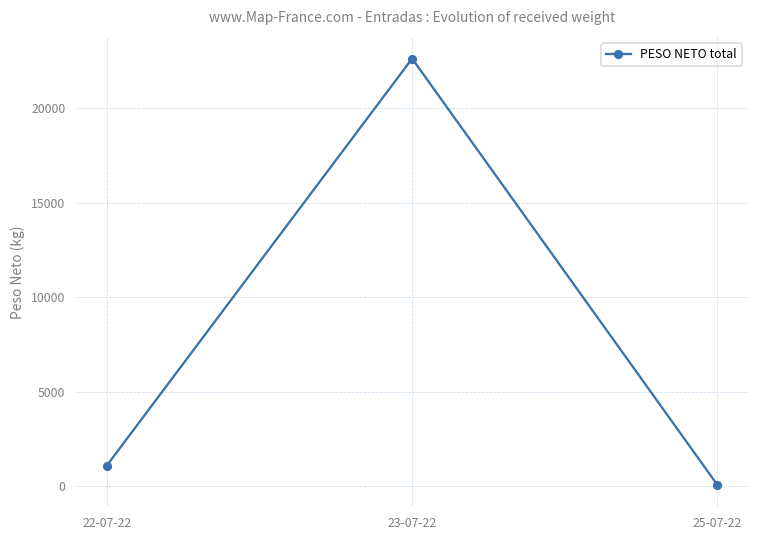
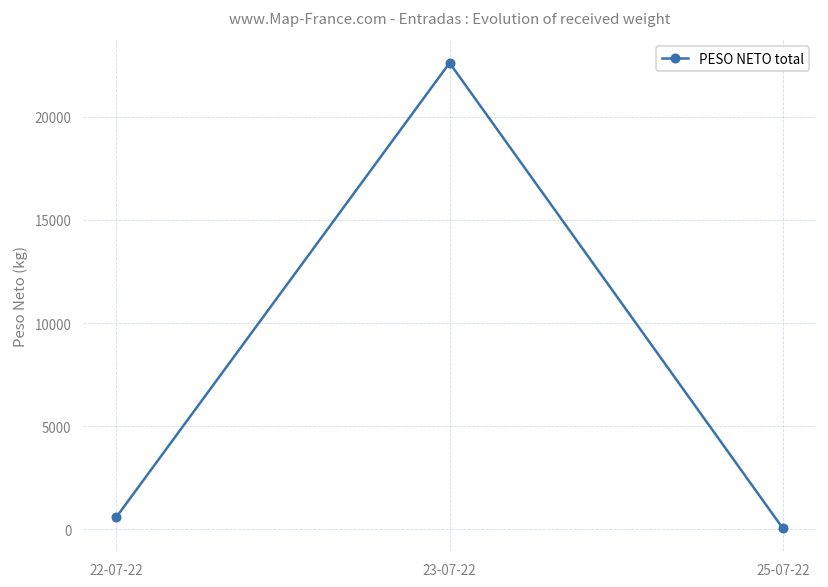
  {
-   "22-07-22": 1100,
+   "22-07-22": 600,
    "23-07-22": 22600,
    "25-07-22": 100
  }
